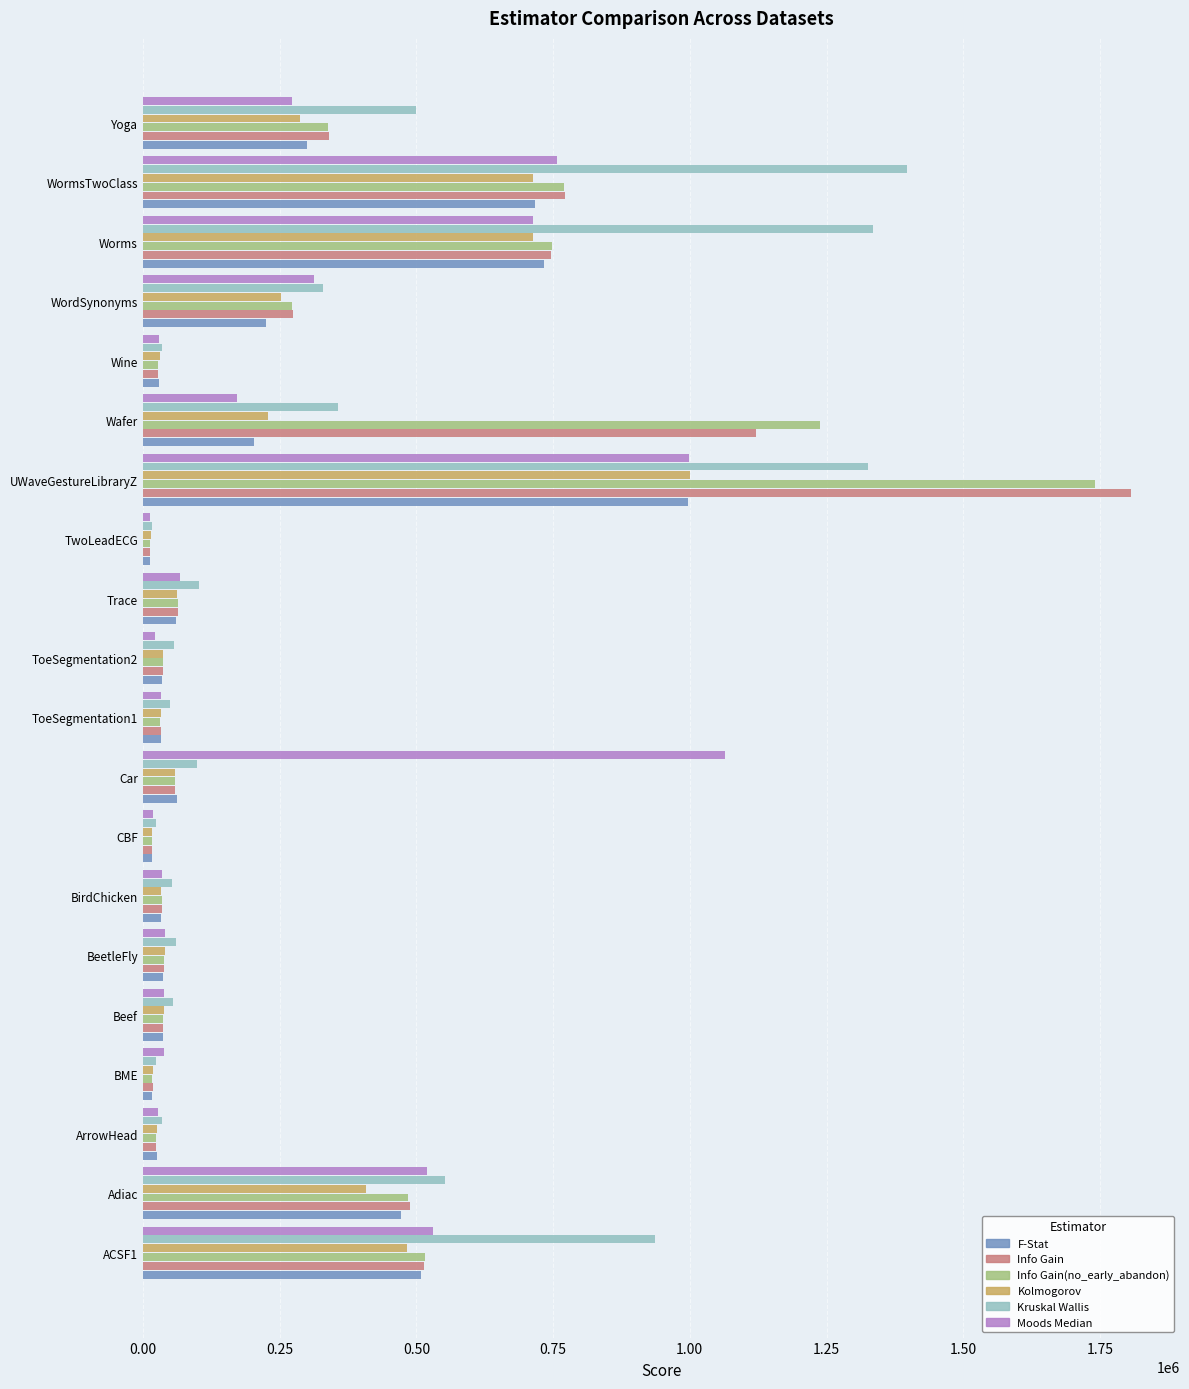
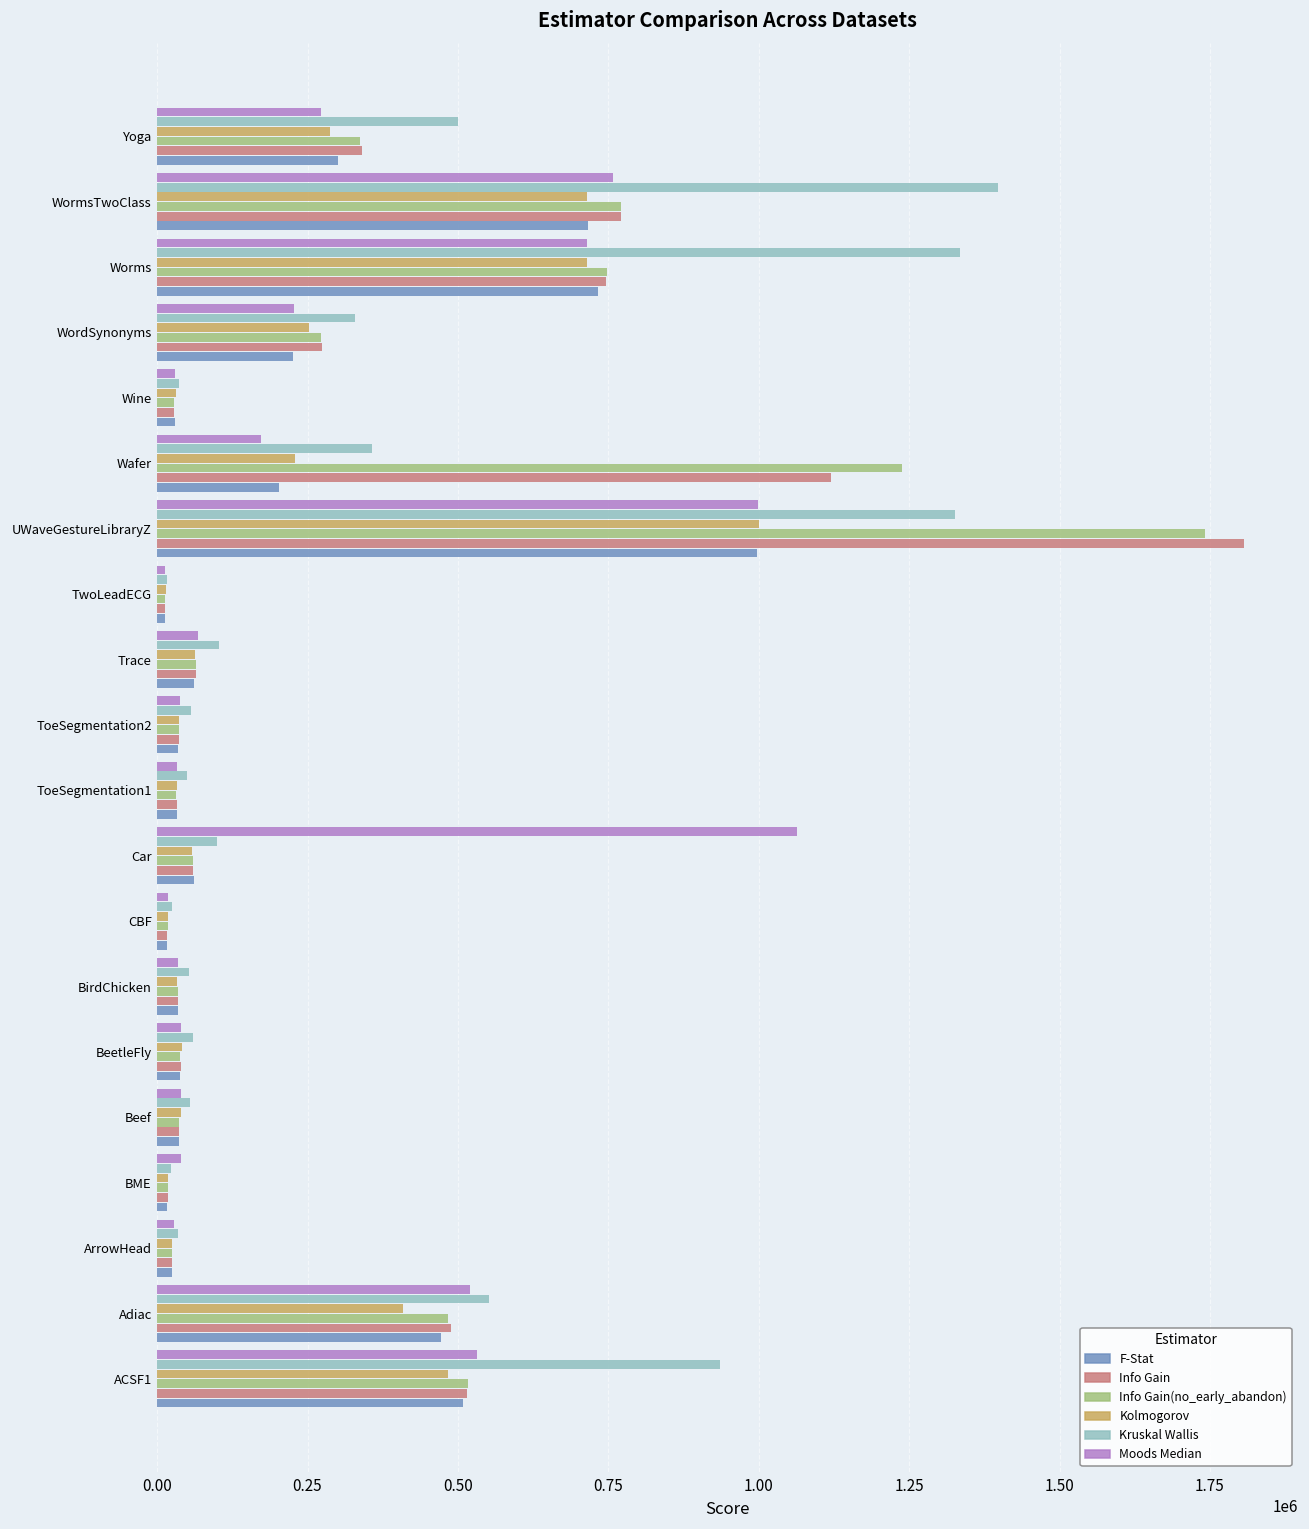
  {
    "Moods Median": {
      "Yoga": 270000,
      "WormsTwoClass": 760000,
      "Worms": 710000,
-     "WordSynonyms": 310000,
+     "WordSynonyms": 230000,
      "Wine": 30000,
      "Wafer": 170000,
      "UWaveGestureLibraryZ": 1000000,
      "TwoLeadECG": 10000,
      "Trace": 70000,
-     "ToeSegmentation2": 20000,
+     "ToeSegmentation2": 40000,
      "ToeSegmentation1": 30000,
      "Car": 1060000,
      "CBF": 20000,
      "BirdChicken": 30000,
      "BeetleFly": 40000,
      "Beef": 40000,
      "BME": 40000,
      "ArrowHead": 30000,
      "Adiac": 520000,
      "ACSF1": 530000
    }
  }
